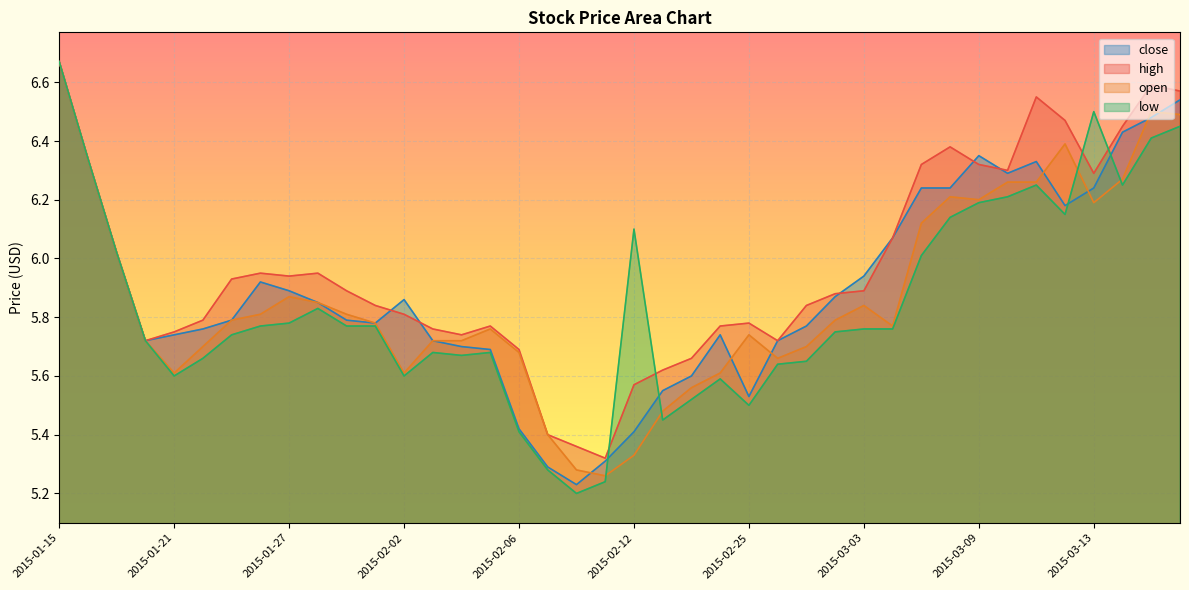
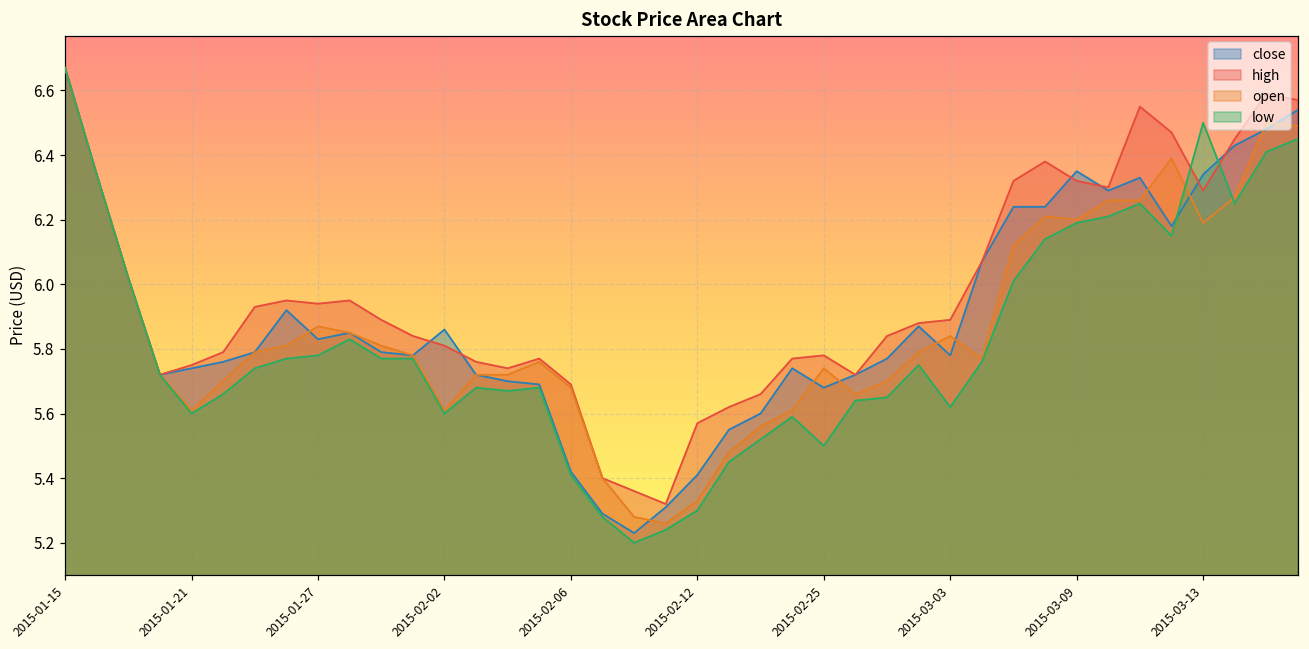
  {
    "close": {
      "2015-01-21": 5.74,
-     "2015-01-27": 5.89,
+     "2015-01-27": 5.83,
      "2015-02-02": 5.86,
      "2015-02-06": 5.42,
      "2015-02-12": 5.41,
-     "2015-02-25": 5.53,
-     "2015-03-03": 5.94,
+     "2015-02-25": 5.68,
+     "2015-03-03": 5.78,
      "2015-03-09": 6.35,
-     "2015-03-13": 6.24
+     "2015-03-13": 6.34
    },
    "low": {
      "2015-01-21": 5.60,
      "2015-01-27": 5.78,
      "2015-02-02": 5.60,
      "2015-02-06": 5.41,
-     "2015-02-12": 6.1,
+     "2015-02-12": 5.3,
      "2015-02-25": 5.50,
-     "2015-03-03": 5.76,
+     "2015-03-03": 5.62,
      "2015-03-09": 6.19,
      "2015-03-13": 6.50
    }
  }
